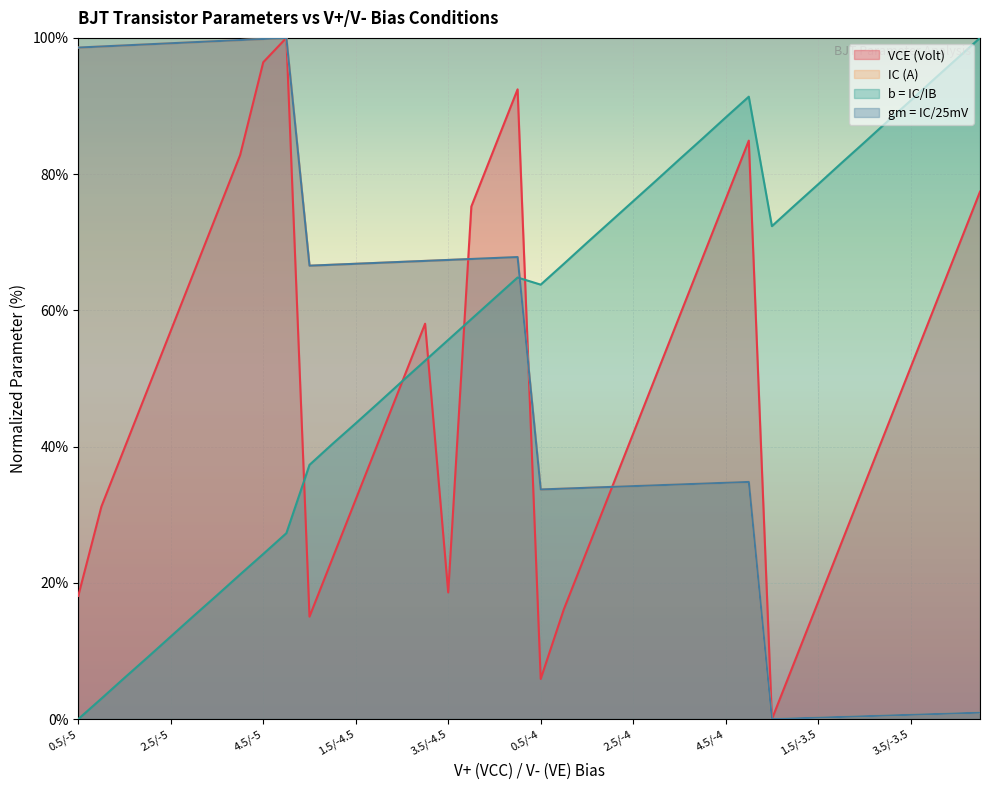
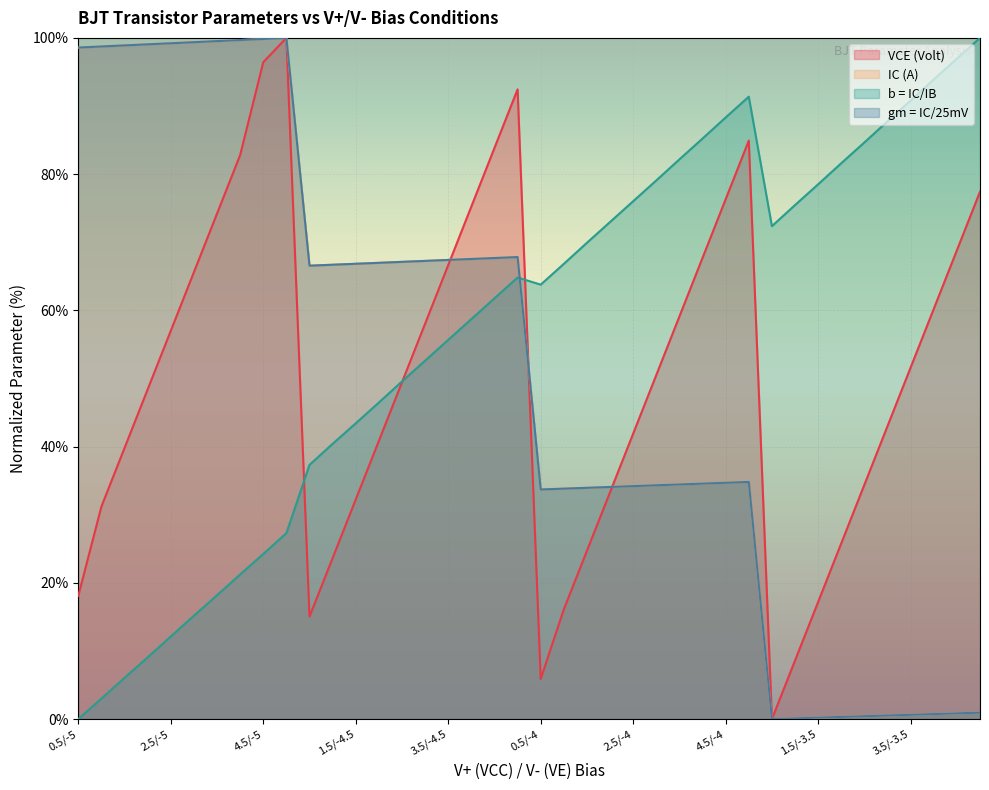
  {
    "VCE (Volt)": {
      "0.5/-5": "18%",
      "2.5/-5": "57%",
      "4.5/-5": "96%",
      "1.5/-4.5": "32%",
-     "3.5/-4.5": "19%",
+     "3.5/-4.5": "67%",
      "0.5/-4": "6%",
      "2.5/-4": "42%",
      "4.5/-4": "76%",
      "1.5/-3.5": "17%",
      "3.5/-3.5": "52%"
    }
  }
